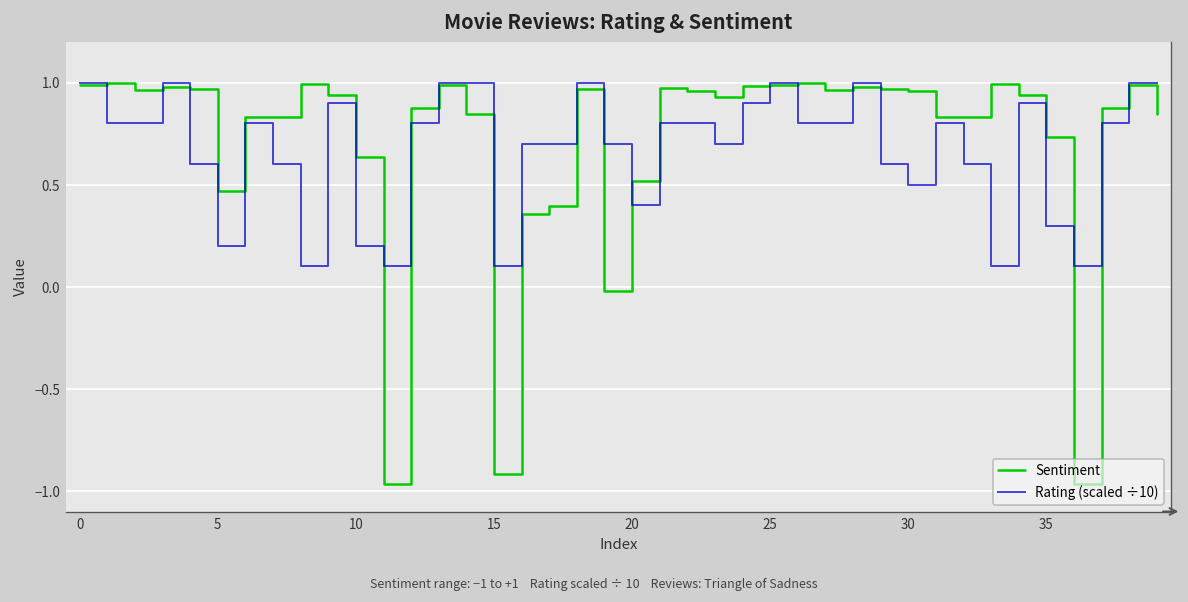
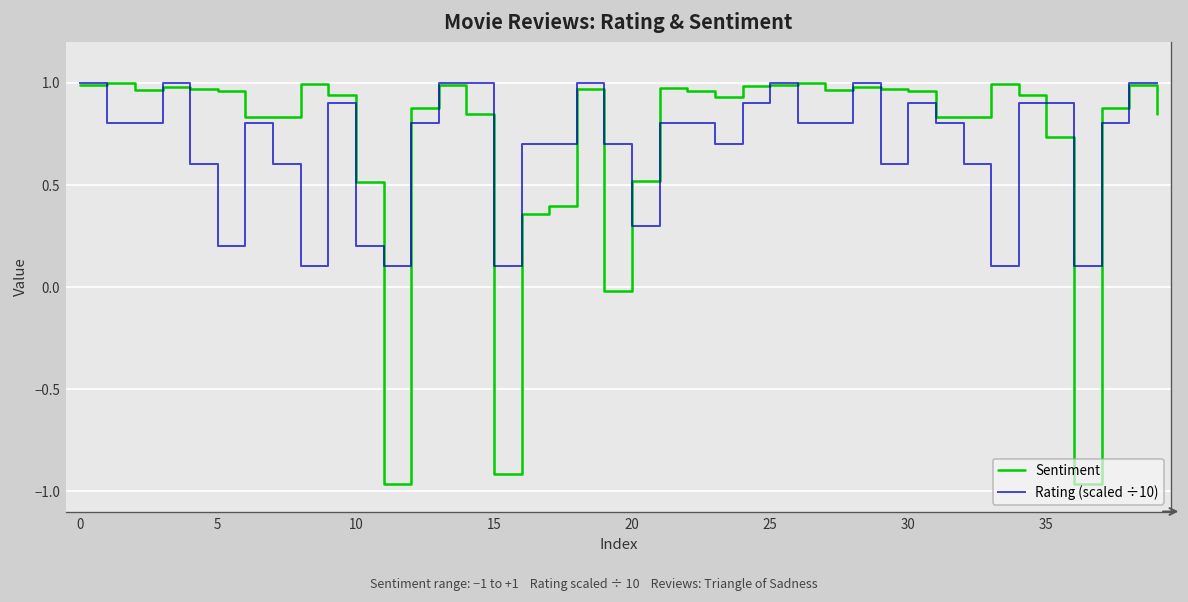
  {
    "Sentiment": {
-     "5": 0.47,
-     "10": 0.64,
+     "5": 0.96,
+     "10": 0.51,
      "15": -0.91,
      "20": 0.52,
      "30": 0.96,
      "35": 0.73
    },
    "Rating (scaled ÷10)": {
      "5": 0.20,
      "10": 0.20,
      "15": 0.10,
-     "20": 0.40,
-     "30": 0.50,
-     "35": 0.30
+     "20": 0.30,
+     "30": 0.90,
+     "35": 0.90
    }
  }
